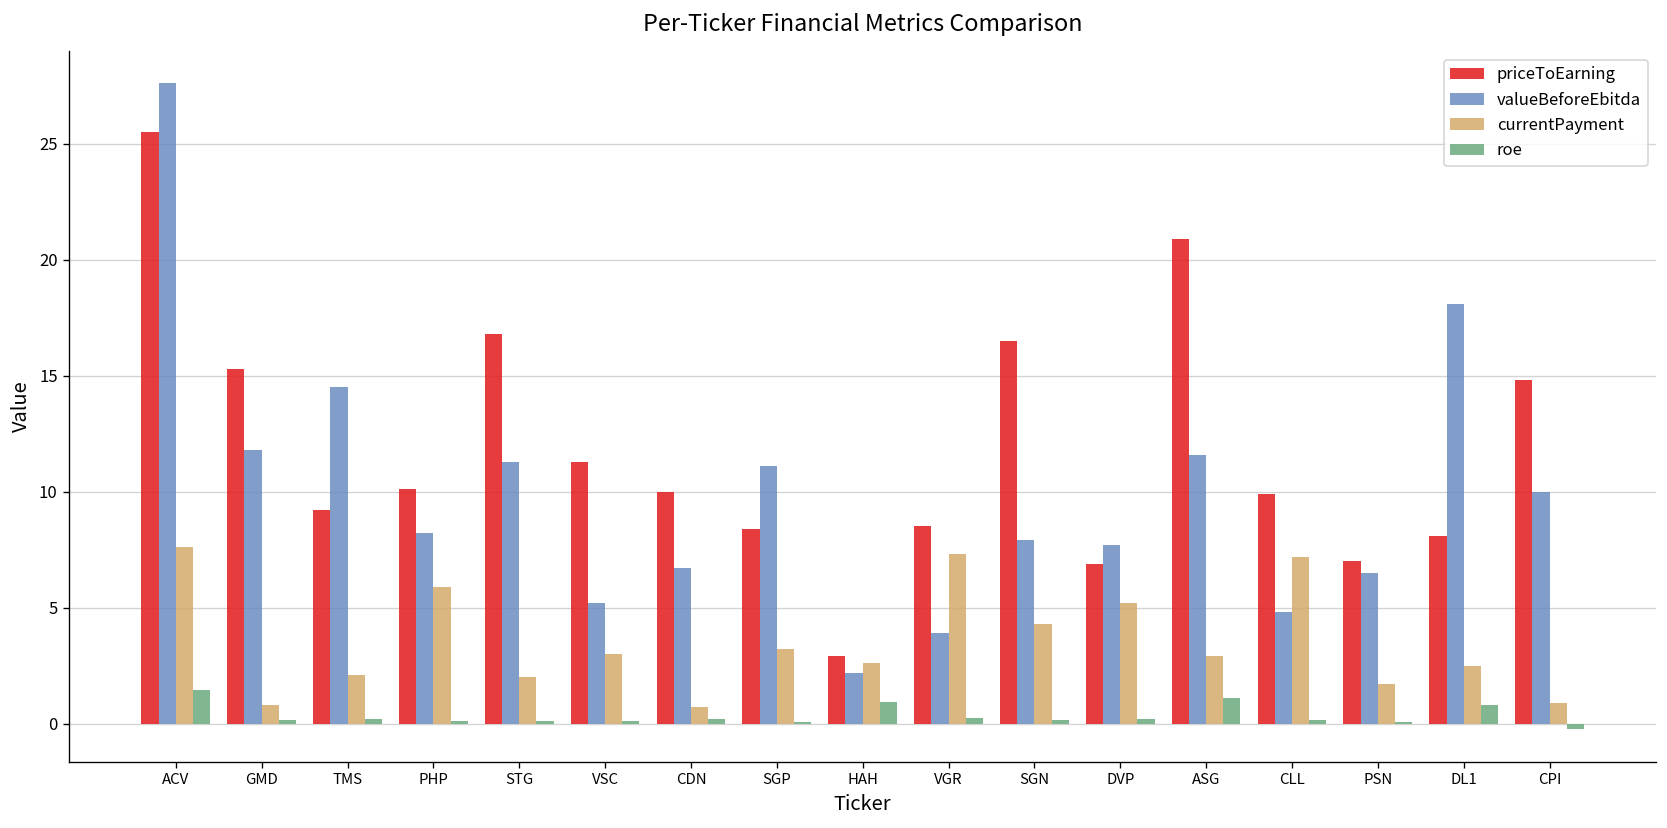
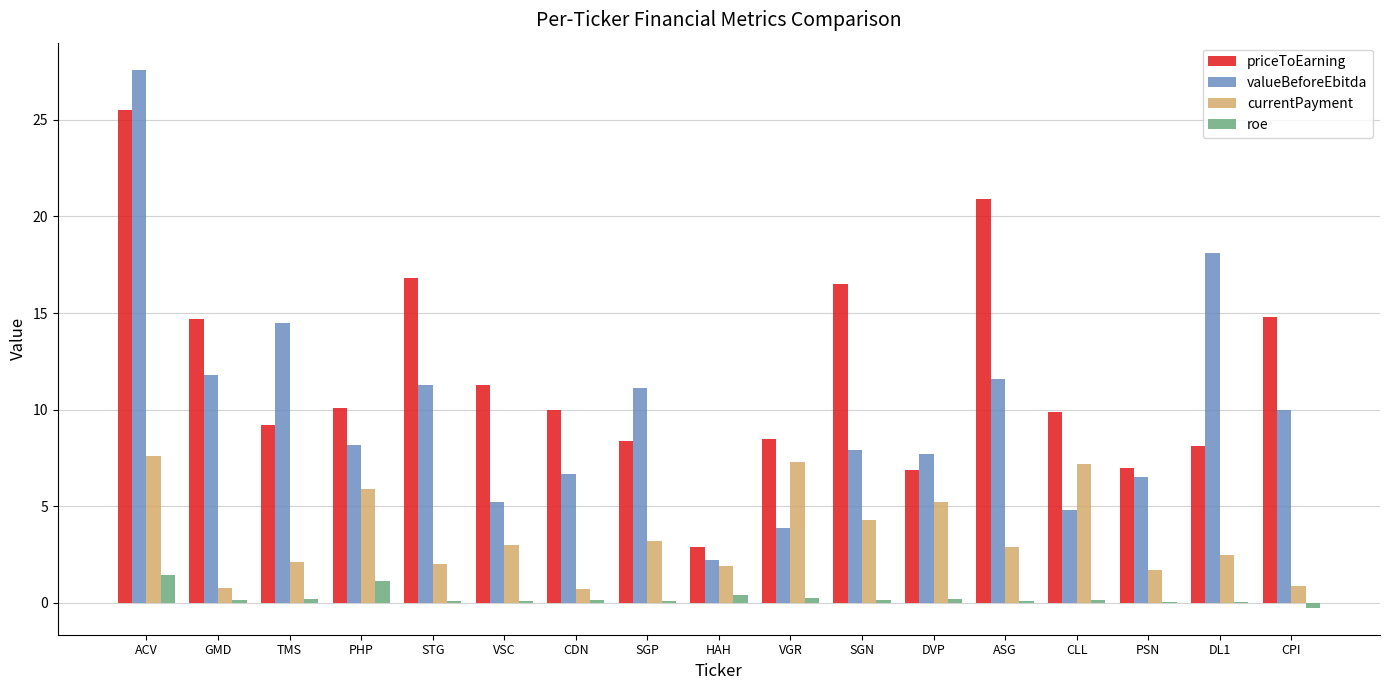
  {
    "priceToEarning": {
      "ACV": 25.5,
-     "GMD": 15.3,
+     "GMD": 14.7,
      "TMS": 9.2,
      "PHP": 10.1,
      "STG": 16.8,
      "VSC": 11.3,
      "CDN": 10.0,
      "SGP": 8.4,
      "HAH": 2.9,
      "VGR": 8.5,
      "SGN": 16.5,
      "DVP": 6.9,
      "ASG": 20.9,
      "CLL": 9.9,
      "PSN": 7.0,
      "DL1": 8.1,
      "CPI": 14.8
    },
    "valueBeforeEbitda": {
      "ACV": 27.6,
      "GMD": 11.8,
      "TMS": 14.5,
      "PHP": 8.2,
      "STG": 11.3,
      "VSC": 5.2,
      "CDN": 6.7,
      "SGP": 11.1,
      "HAH": 2.2,
      "VGR": 3.9,
      "SGN": 7.9,
      "DVP": 7.7,
      "ASG": 11.6,
      "CLL": 4.8,
      "PSN": 6.5,
      "DL1": 18.1,
      "CPI": 10.0
    },
    "currentPayment": {
      "ACV": 7.6,
      "GMD": 0.8,
      "TMS": 2.1,
      "PHP": 5.9,
      "STG": 2.0,
      "VSC": 3.0,
      "CDN": 0.7,
      "SGP": 3.2,
-     "HAH": 2.6,
+     "HAH": 1.9,
      "VGR": 7.3,
      "SGN": 4.3,
      "DVP": 5.2,
      "ASG": 2.9,
      "CLL": 7.2,
      "PSN": 1.7,
      "DL1": 2.5,
      "CPI": 0.9
    },
    "roe": {
      "ACV": 1.5,
      "GMD": 0.2,
      "TMS": 0.2,
-     "PHP": 0.1,
+     "PHP": 1.2,
      "CDN": 0.2,
-     "HAH": 0.9,
+     "HAH": 0.4,
      "VGR": 0.2,
      "SGN": 0.2,
      "DVP": 0.2,
-     "ASG": 1.1,
+     "ASG": 0.1,
      "CLL": 0.2,
-     "DL1": 0.8,
+     "DL1": 0.0,
      "CPI": -0.2
    }
  }
